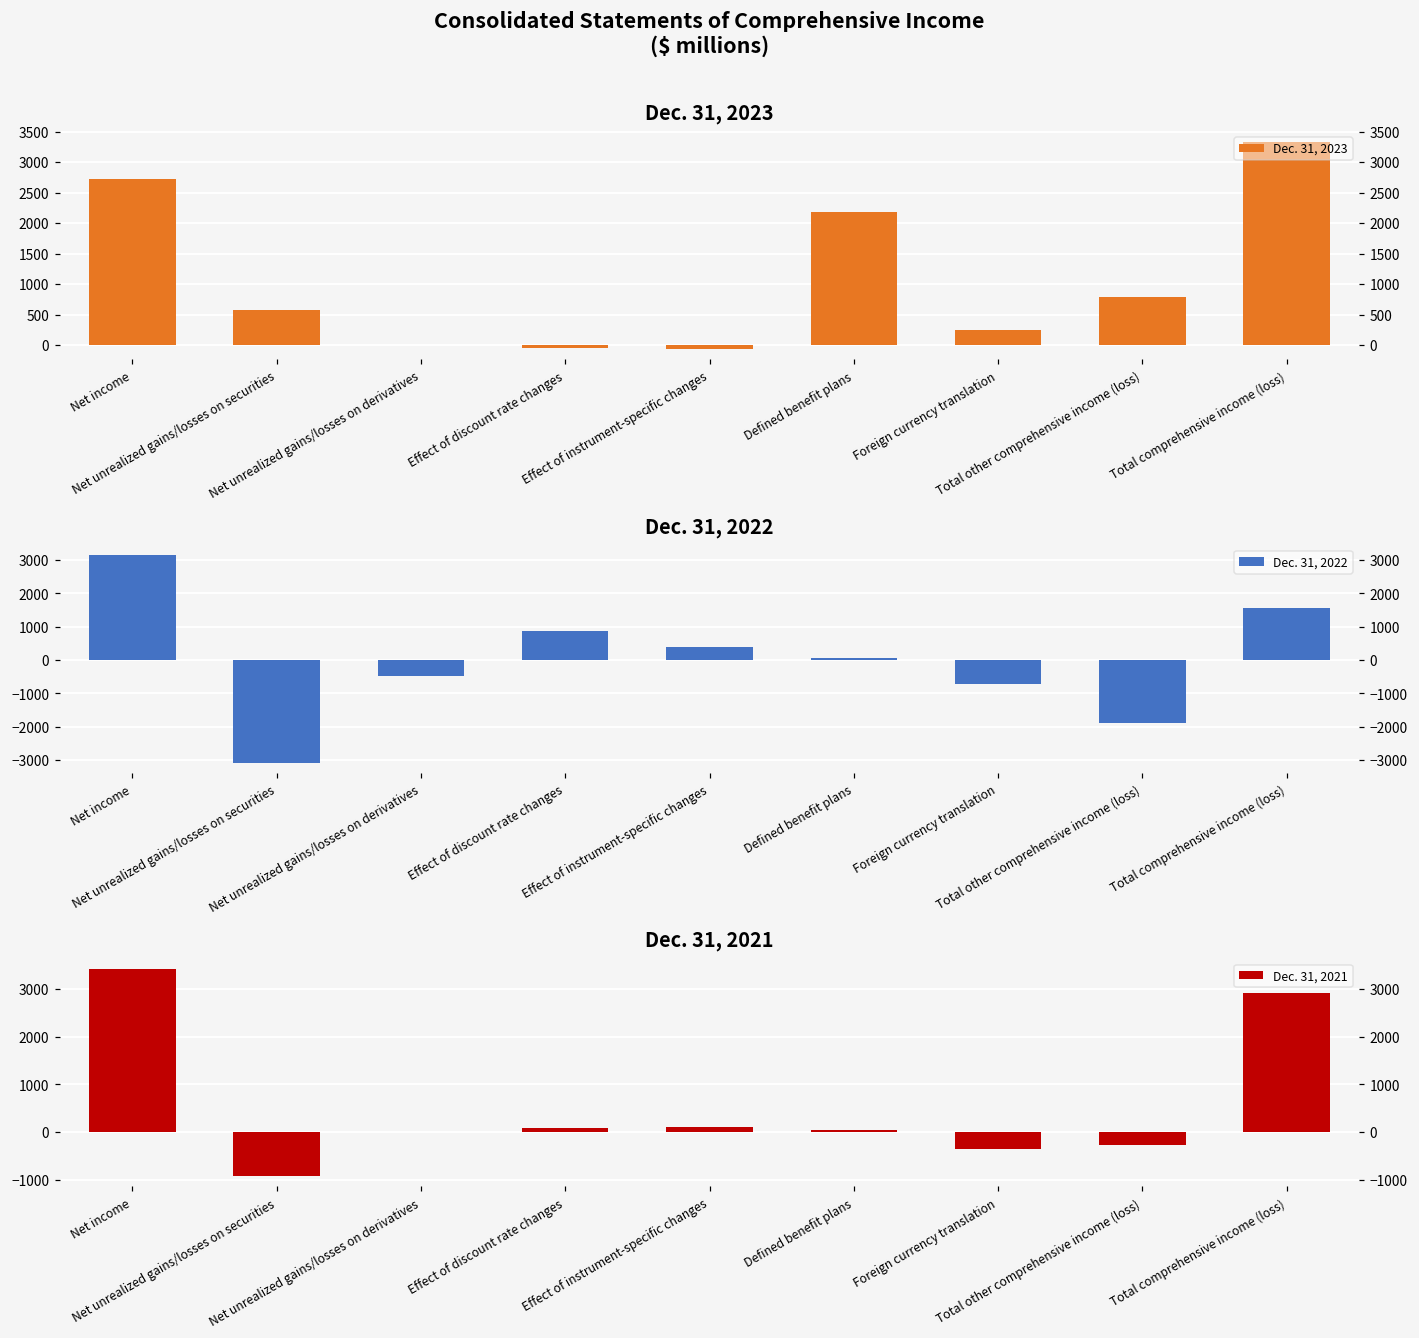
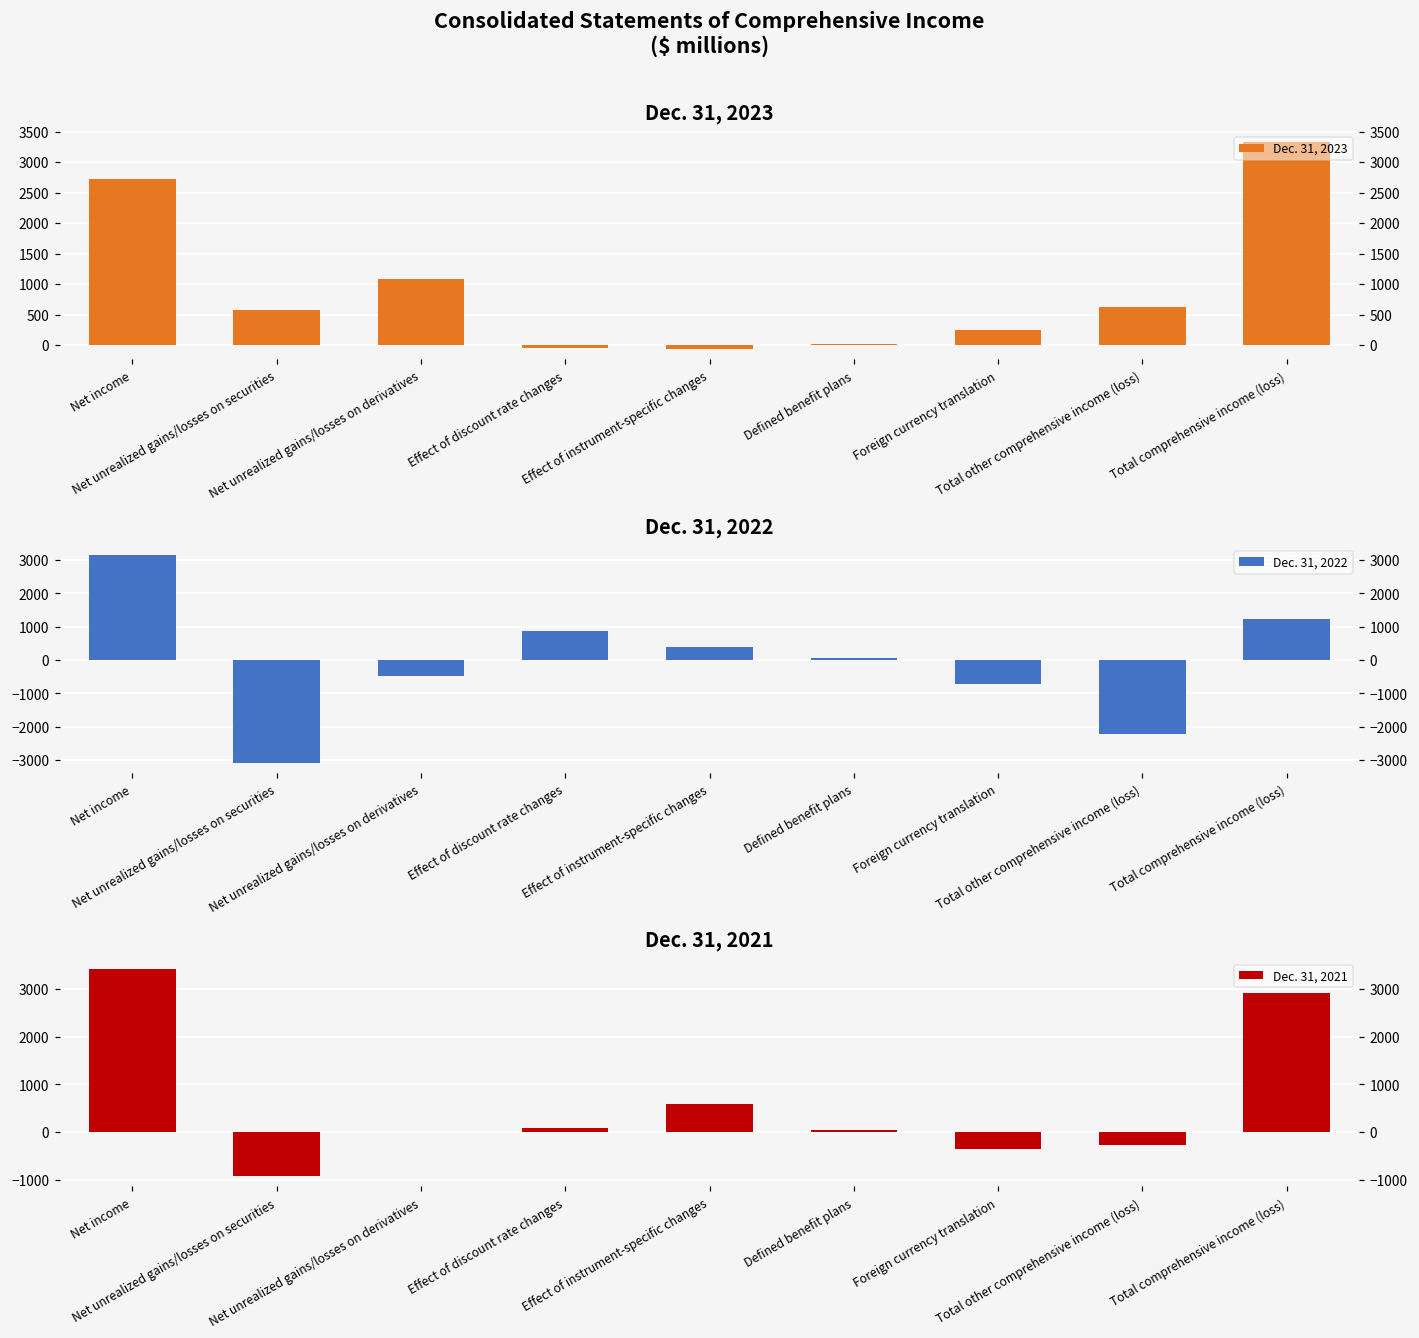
  {
    "Dec. 31, 2023": {
      "Net income": 2700,
      "Net unrealized gains/losses on securities": 600,
-     "Net unrealized gains/losses on derivatives": 0,
+     "Net unrealized gains/losses on derivatives": 1100,
      "Effect of discount rate changes": -100,
      "Effect of instrument-specific changes": -100,
-     "Defined benefit plans": 2200,
+     "Defined benefit plans": 0,
      "Foreign currency translation": 300,
-     "Total other comprehensive income (loss)": 800
+     "Total other comprehensive income (loss)": 600
    },
    "Dec. 31, 2022": {
      "Net income": 3100,
      "Net unrealized gains/losses on securities": -3100,
      "Net unrealized gains/losses on derivatives": -500,
      "Effect of discount rate changes": 900,
      "Effect of instrument-specific changes": 400,
      "Foreign currency translation": -700,
-     "Total other comprehensive income (loss)": -1900,
-     "Total comprehensive income (loss)": 1600
+     "Total other comprehensive income (loss)": -2200,
+     "Total comprehensive income (loss)": 1200
    },
    "Dec. 31, 2021": {
      "Net income": 3400,
      "Net unrealized gains/losses on securities": -900,
      "Effect of discount rate changes": 100,
-     "Effect of instrument-specific changes": 100,
+     "Effect of instrument-specific changes": 600,
      "Foreign currency translation": -400,
      "Total other comprehensive income (loss)": -300,
      "Total comprehensive income (loss)": 2900
    }
  }
